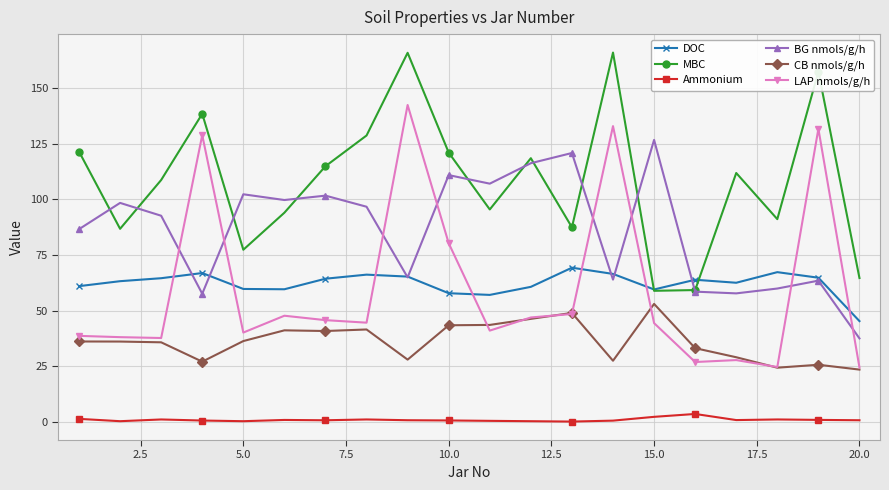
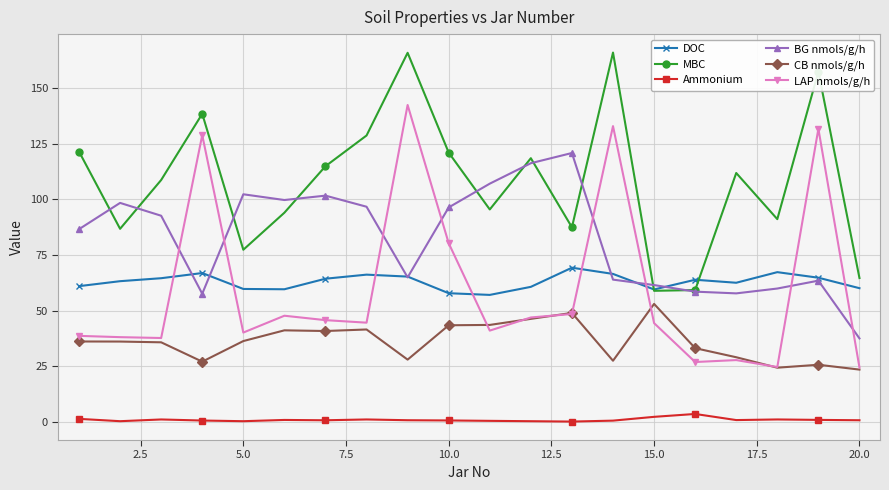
  {
    "DOC": {
      "5.0": 60,
      "10.0": 58,
-     "20.0": 45
+     "20.0": 60
    },
    "MBC": {
      "5.0": 77,
      "10.0": 121,
      "20.0": 65
    },
    "Ammonium": {
      "5.0": 0,
      "10.0": 1,
      "15.0": 2,
      "20.0": 1
    },
    "BG nmols/g/h": {
      "5.0": 102,
-     "10.0": 111,
-     "15.0": 127,
+     "10.0": 96,
+     "15.0": 62,
      "20.0": 38
    },
    "CB nmols/g/h": {
      "5.0": 36,
      "10.0": 43,
      "15.0": 53
    },
    "LAP nmols/g/h": {
      "5.0": 40,
      "10.0": 80,
      "15.0": 44
    }
  }
